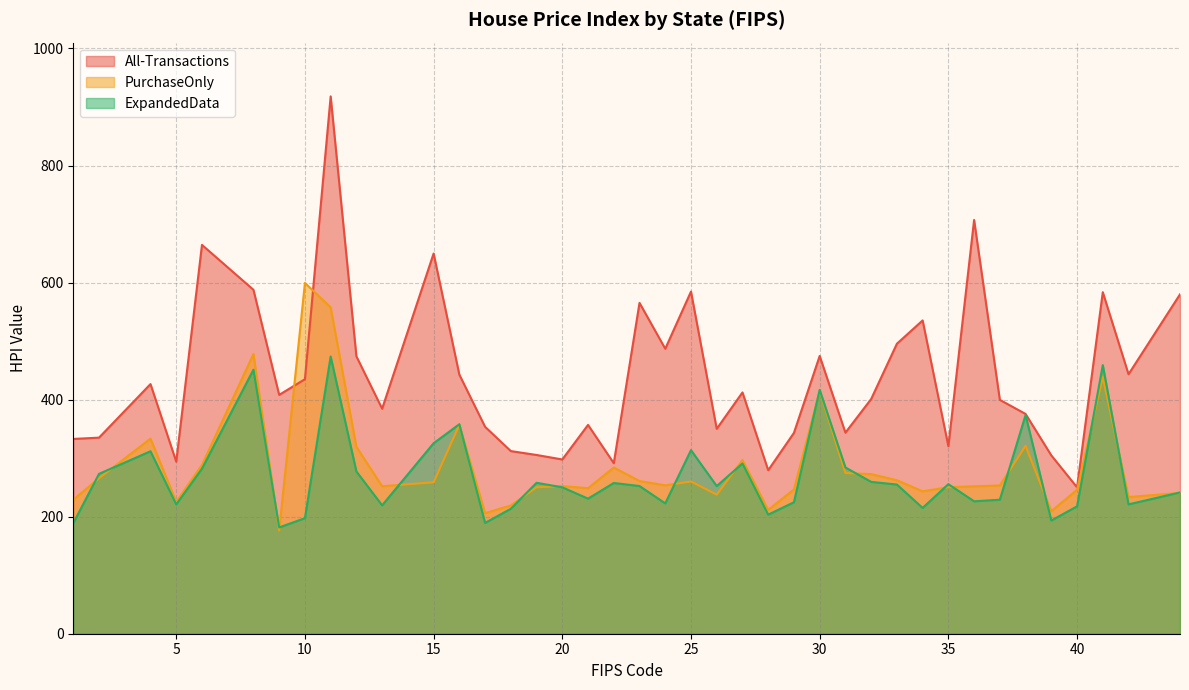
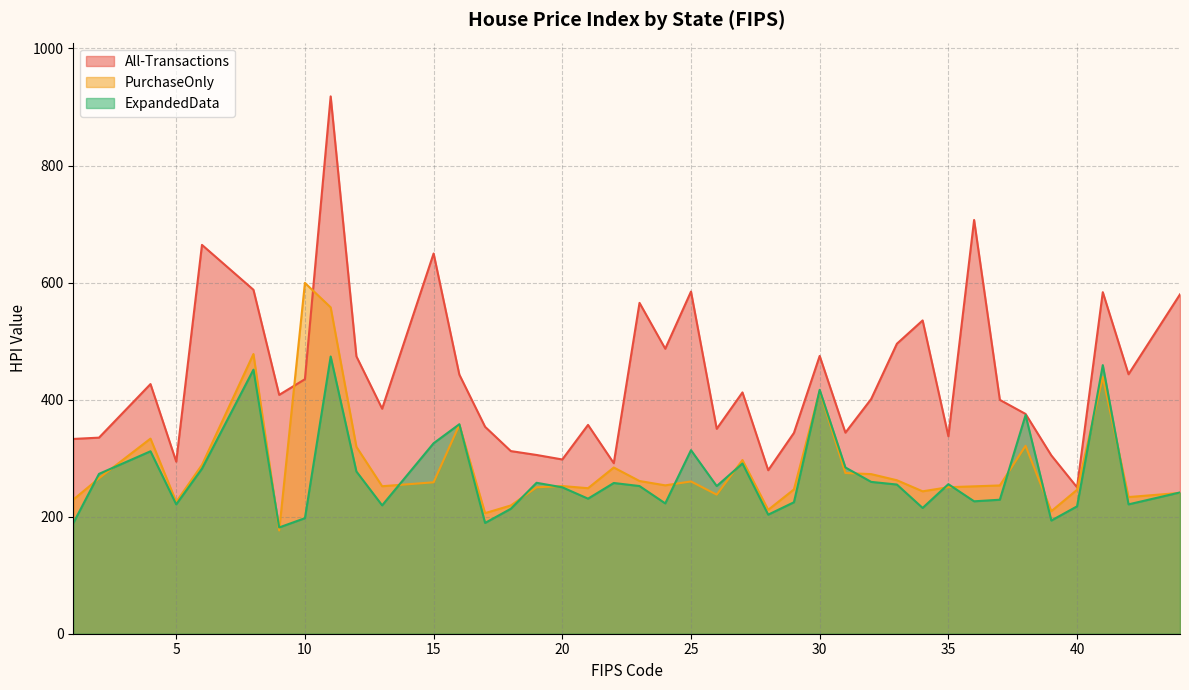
  {
    "All-Transactions": {
      "5": 290,
      "10": 430,
      "15": 650,
      "20": 300,
      "25": 580,
      "30": 470,
-     "35": 320
+     "35": 340
    },
    "PurchaseOnly": {
      "5": 230,
      "10": 600,
      "15": 260,
      "25": 260,
      "35": 250
    },
    "ExpandedData": {
      "5": 220,
      "10": 200,
      "15": 330,
      "25": 310,
      "35": 260,
      "40": 220
    }
  }
